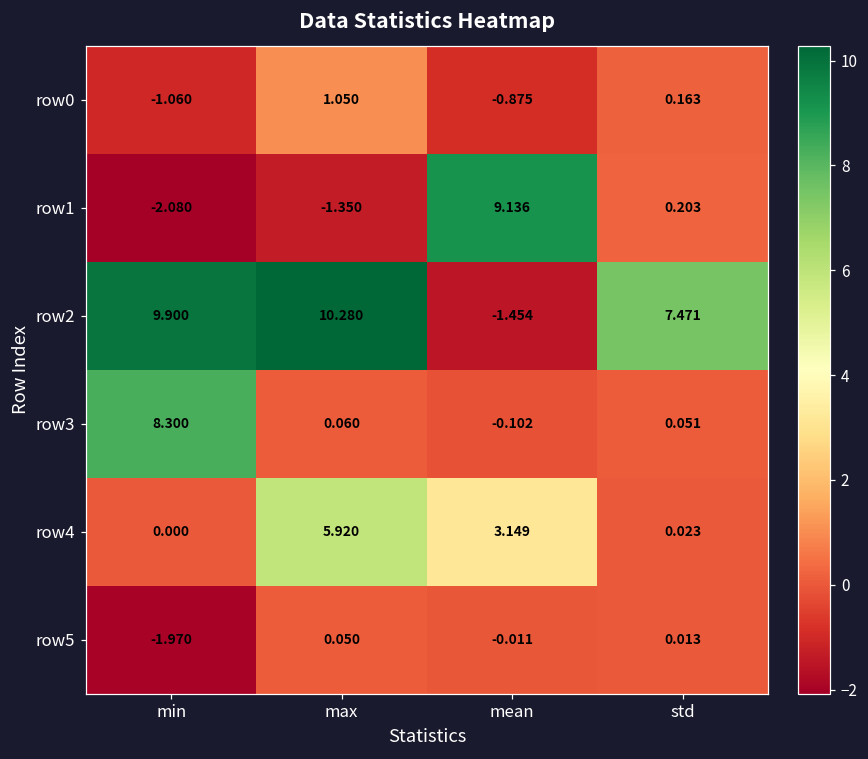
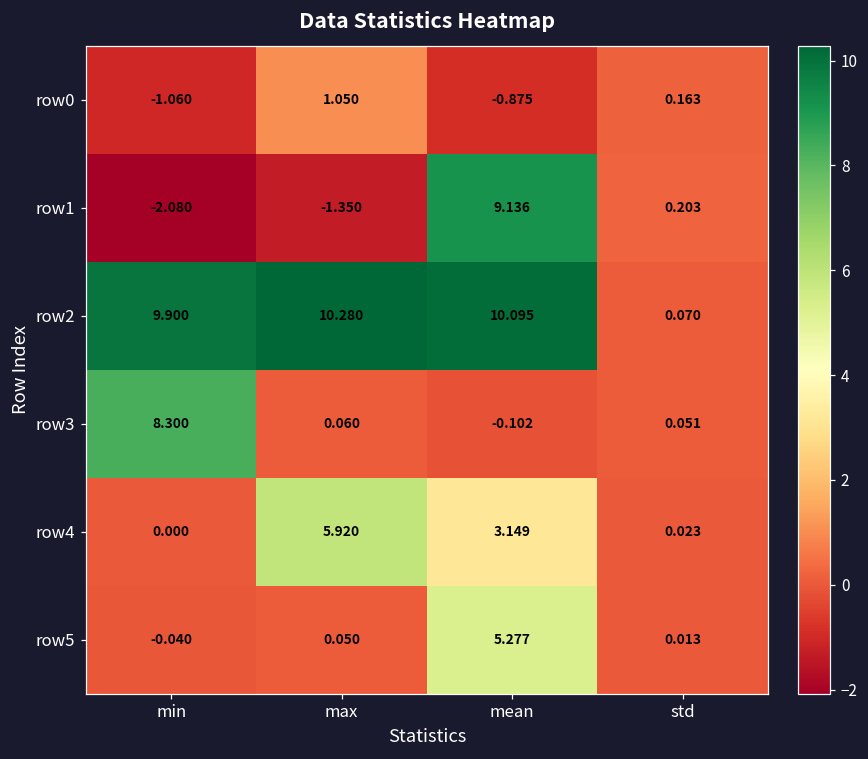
  {
    "row0": {
      "min": -1.060,
      "max": 1.050,
      "mean": -0.875,
      "std": 0.163
    },
    "row1": {
      "min": -2.080,
      "max": -1.350,
      "mean": 9.136,
      "std": 0.203
    },
    "row2": {
      "min": 9.900,
      "max": 10.280,
-     "mean": -1.454,
-     "std": 7.471
+     "mean": 10.095,
+     "std": 0.070
    },
    "row3": {
      "min": 8.300,
      "max": 0.060,
      "mean": -0.102,
      "std": 0.051
    },
    "row4": {
      "min": 0.000,
      "max": 5.920,
      "mean": 3.149,
      "std": 0.023
    },
    "row5": {
-     "min": -1.970,
+     "min": -0.040,
      "max": 0.050,
-     "mean": -0.011,
+     "mean": 5.277,
      "std": 0.013
    }
  }
